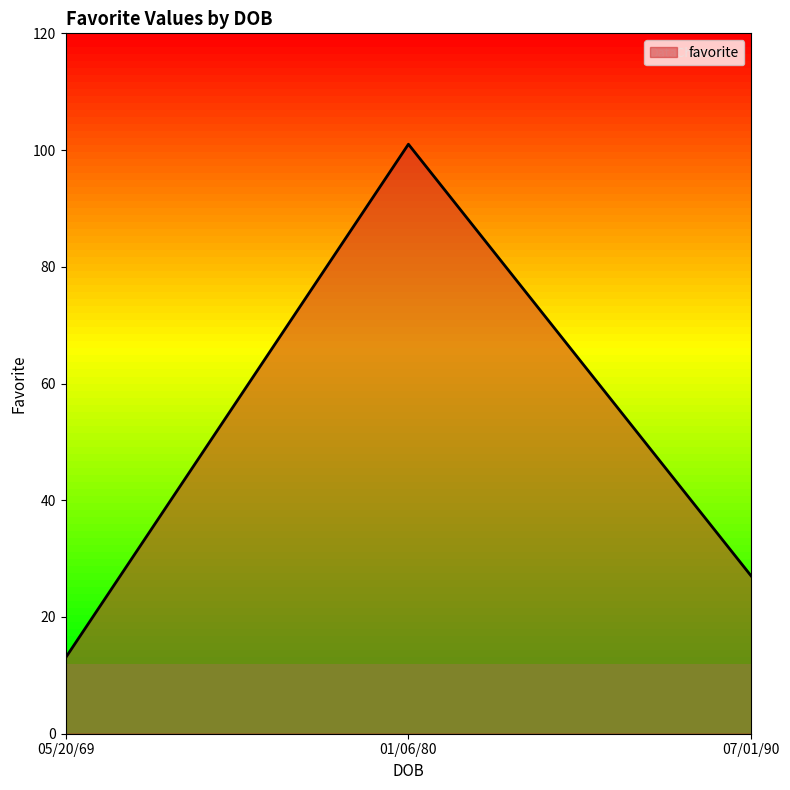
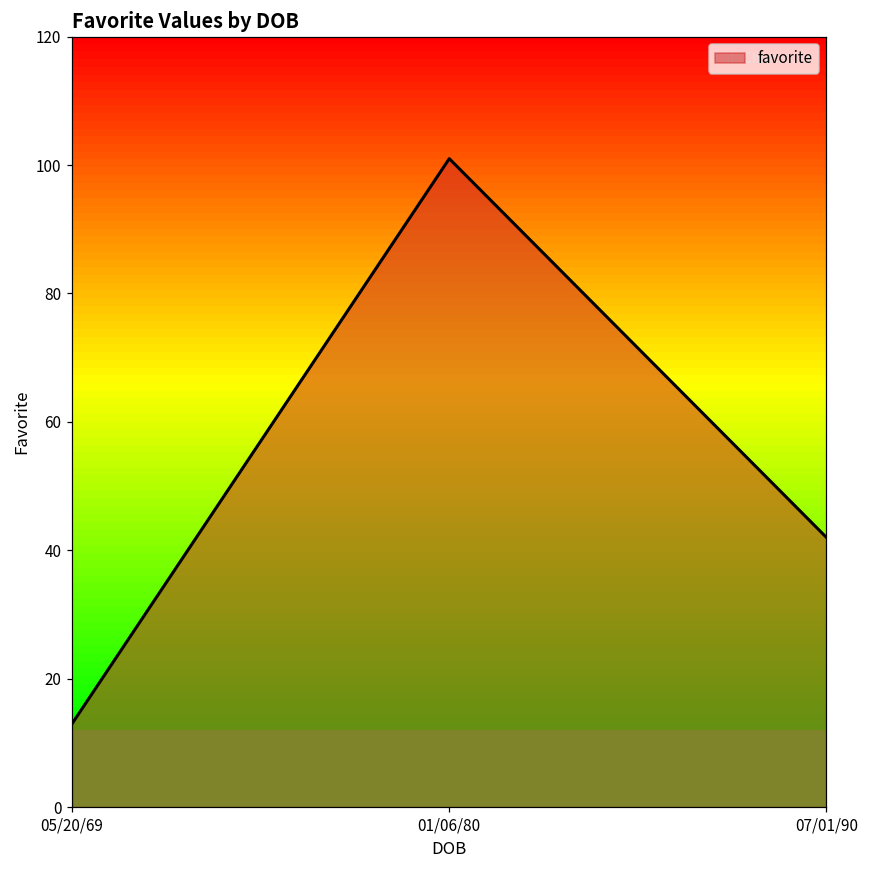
  {
    "05/20/69": 13,
    "01/06/80": 101,
-   "07/01/90": 27
+   "07/01/90": 42
  }
